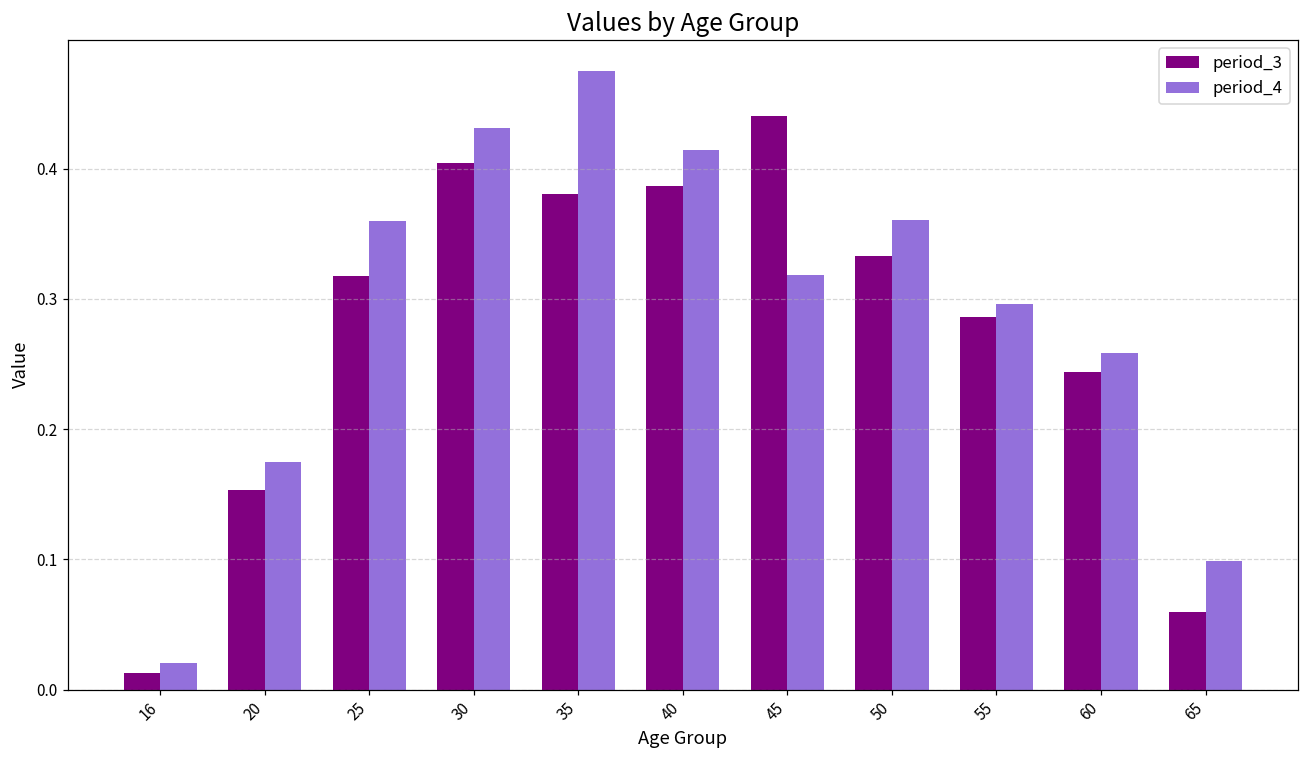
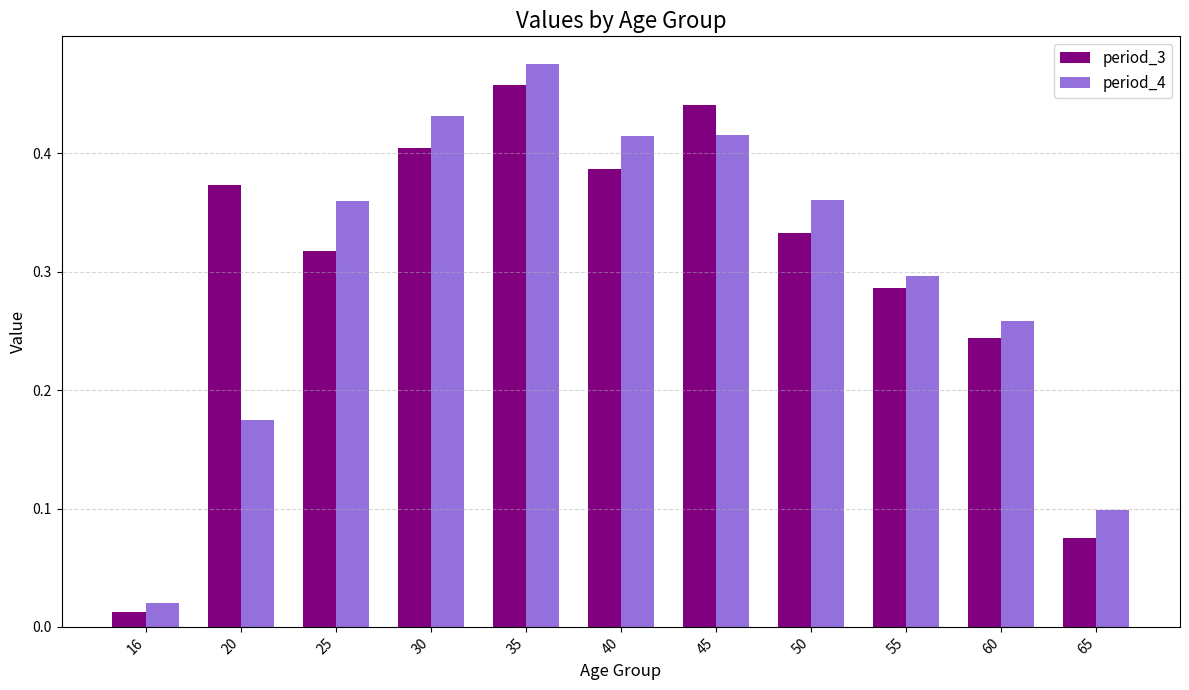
  {
    "period_3": {
      "16": 0.013,
-     "20": 0.153,
+     "20": 0.374,
      "25": 0.317,
      "30": 0.405,
-     "35": 0.381,
+     "35": 0.458,
      "40": 0.387,
      "45": 0.441,
      "50": 0.333,
      "55": 0.287,
      "60": 0.244,
-     "65": 0.059
+     "65": 0.075
    },
    "period_4": {
      "16": 0.020,
      "20": 0.175,
      "25": 0.360,
      "30": 0.432,
      "35": 0.475,
      "40": 0.414,
-     "45": 0.318,
+     "45": 0.416,
      "50": 0.361,
      "55": 0.296,
      "60": 0.259,
      "65": 0.099
    }
  }
